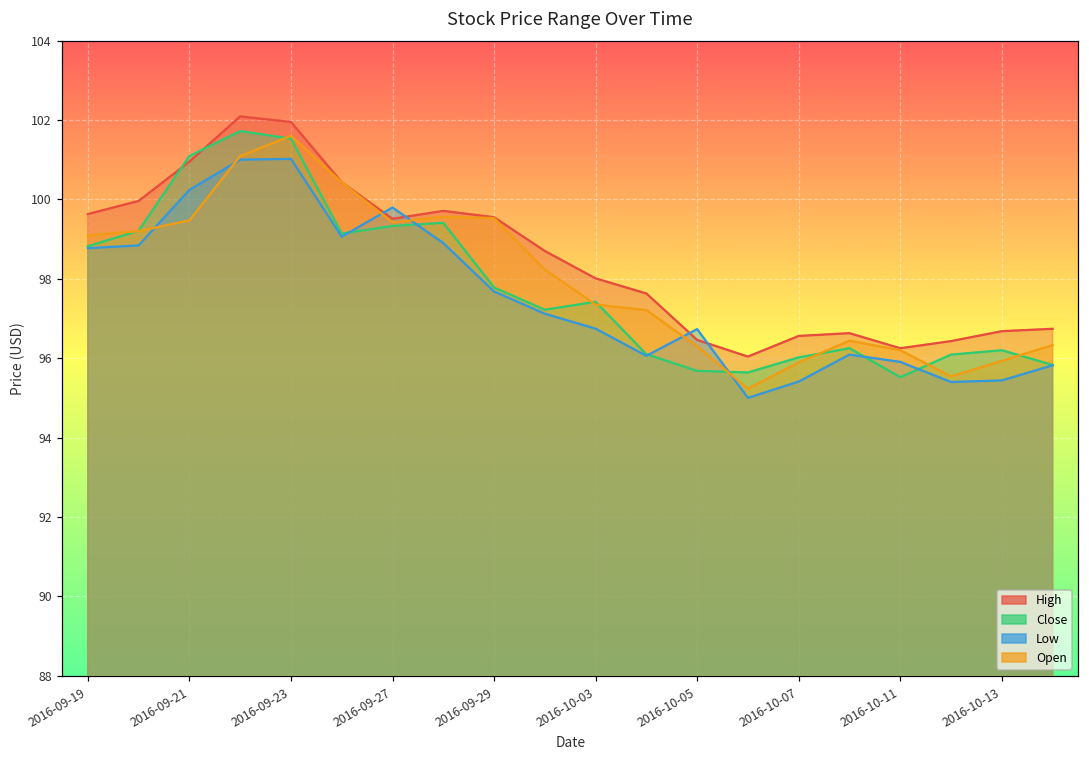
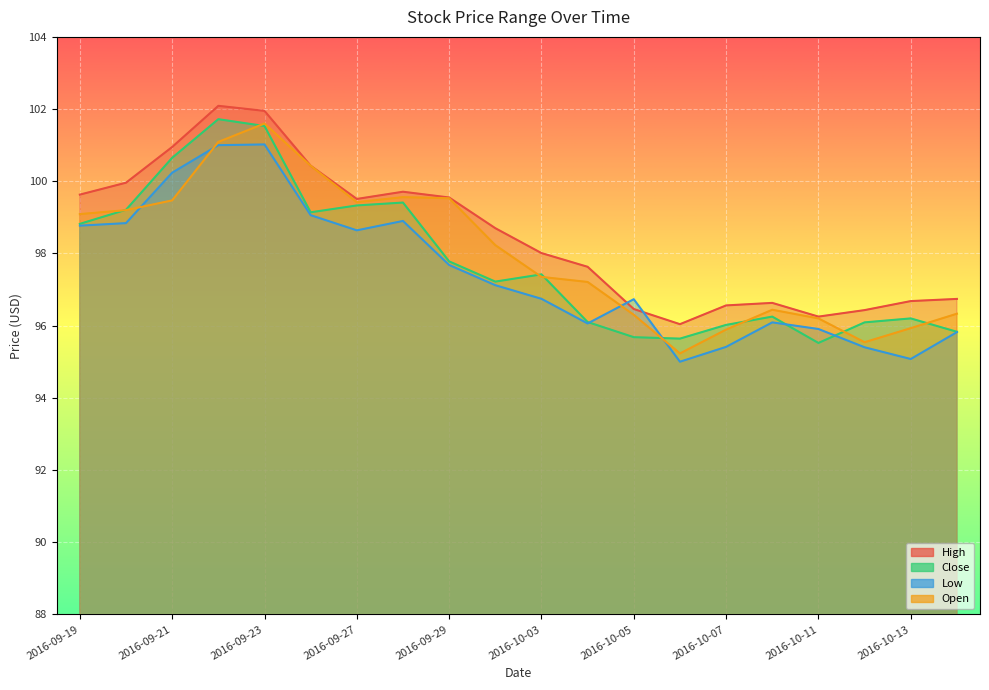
  {
    "Close": {
-     "2016-09-21": 101.1,
+     "2016-09-21": 100.7,
      "2016-09-27": 99.3,
      "2016-09-29": 97.8,
      "2016-10-05": 95.7,
      "2016-10-07": 96.0,
      "2016-10-11": 95.5,
      "2016-10-13": 96.2
    },
    "Low": {
      "2016-09-21": 100.2,
      "2016-09-23": 101.0,
-     "2016-09-27": 99.8,
+     "2016-09-27": 98.6,
      "2016-09-29": 97.7,
      "2016-10-03": 96.7,
      "2016-10-05": 96.7,
      "2016-10-07": 95.4,
      "2016-10-11": 95.9,
-     "2016-10-13": 95.4
+     "2016-10-13": 95.1
    }
  }
